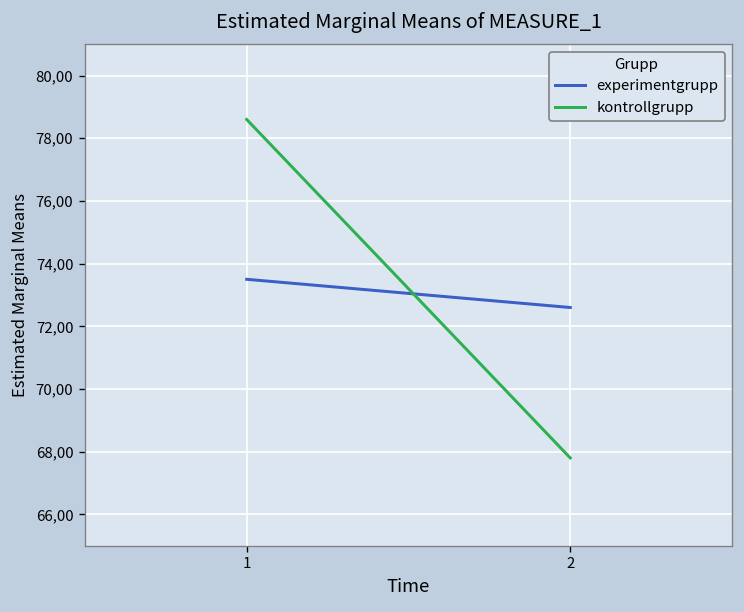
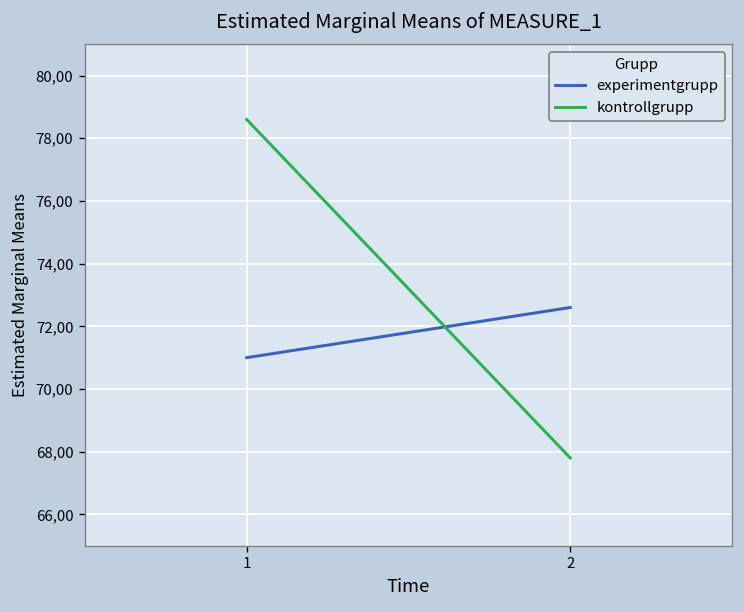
  {
    "experimentgrupp": {
-     "1": 7350,
+     "1": 7100,
      "2": 7260
    },
    "kontrollgrupp": {
      "1": 7860,
      "2": 6780
    }
  }
